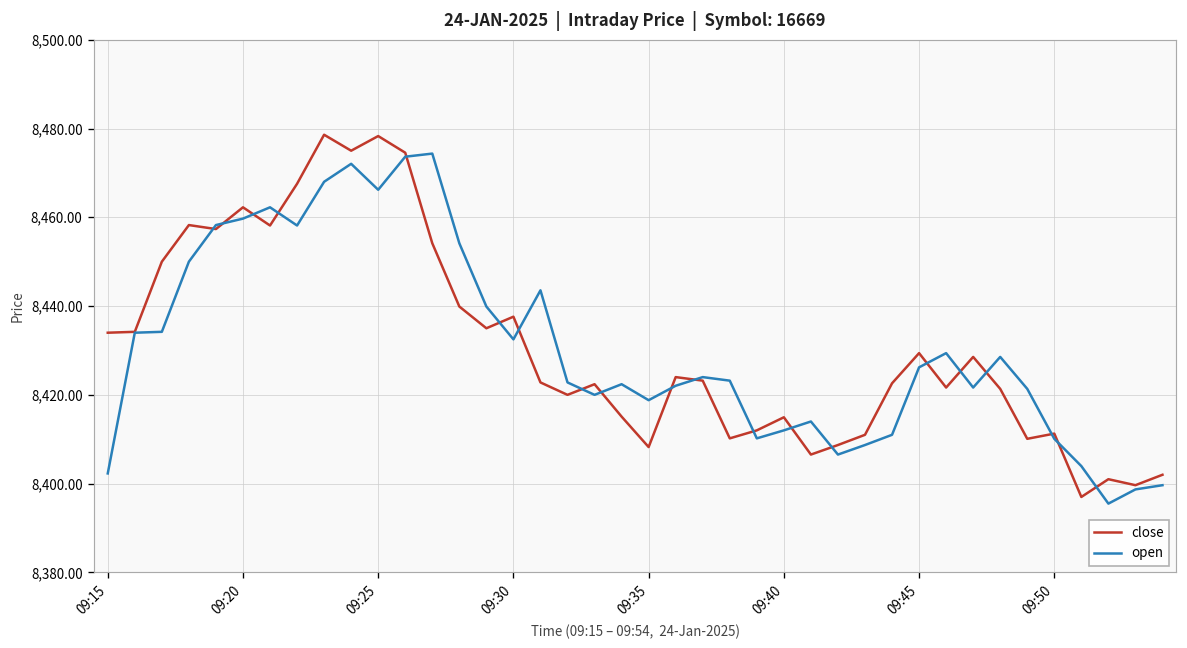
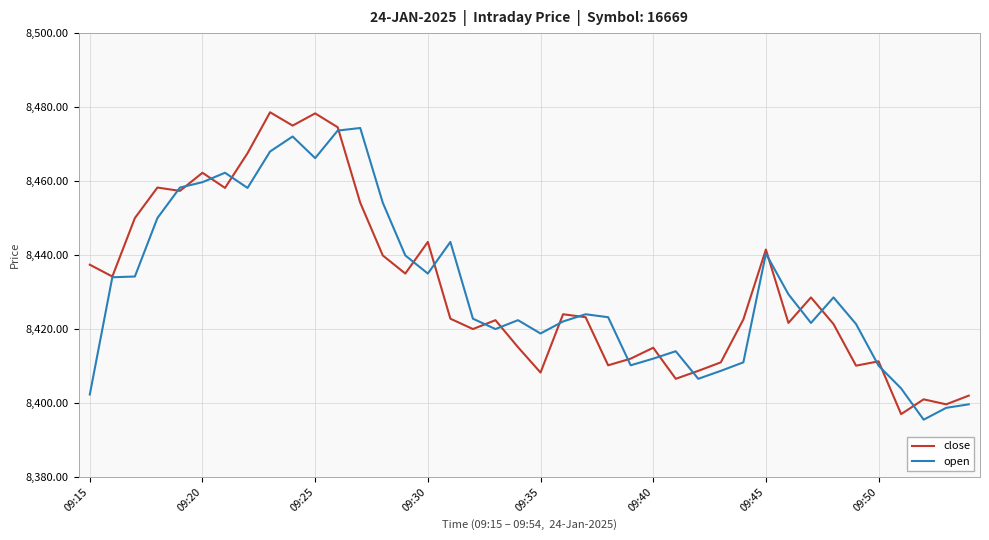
  {
    "close": {
-     "09:15": "8,434",
+     "09:15": "8,437",
      "09:20": "8,462",
      "09:25": "8,478",
-     "09:30": "8,438",
+     "09:30": "8,444",
      "09:35": "8,408",
      "09:40": "8,415",
-     "09:45": "8,429",
+     "09:45": "8,442",
      "09:50": "8,411"
    },
    "open": {
      "09:15": "8,402",
      "09:20": "8,460",
      "09:25": "8,466",
-     "09:30": "8,433",
+     "09:30": "8,435",
      "09:35": "8,419",
      "09:40": "8,412",
-     "09:45": "8,426",
+     "09:45": "8,440",
      "09:50": "8,410"
    }
  }
